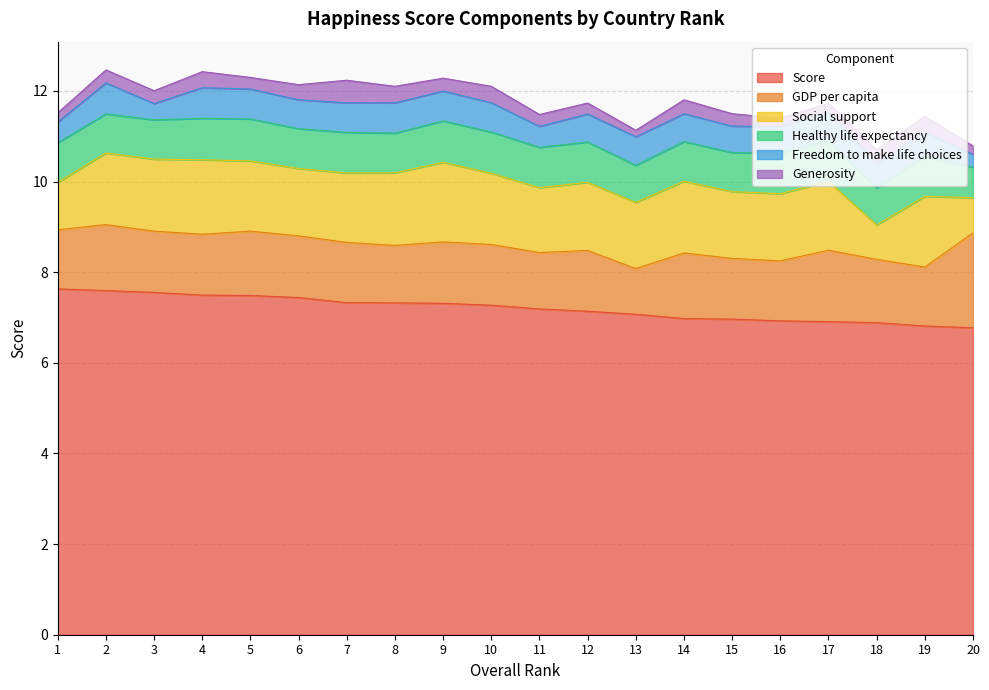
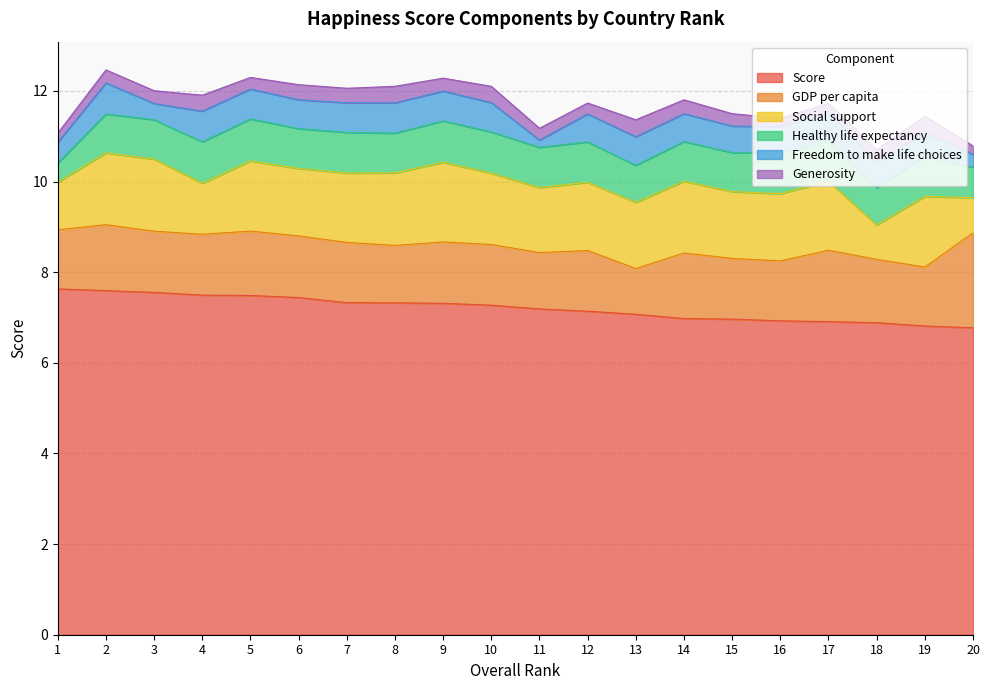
  {
    "Social support": {
      "1": 1.0,
      "2": 1.6,
      "3": 1.6,
-     "4": 1.6,
+     "4": 1.1,
      "5": 1.5,
      "6": 1.5,
      "7": 1.5,
      "8": 1.6,
      "9": 1.8,
      "10": 1.6,
      "11": 1.4,
      "12": 1.5,
      "13": 1.5,
      "14": 1.6,
      "15": 1.5,
      "16": 1.5,
      "18": 0.8,
      "19": 1.6,
      "20": 0.8
    },
    "Healthy life expectancy": {
-     "1": 0.9,
+     "1": 0.4,
      "2": 0.9,
      "3": 0.9,
      "4": 0.9,
      "5": 0.9,
      "6": 0.9,
      "7": 0.9,
      "8": 0.9,
      "9": 0.9,
      "10": 0.9,
      "11": 0.9,
      "12": 0.9,
      "13": 0.8,
      "14": 0.9,
      "15": 0.9,
      "18": 0.8,
      "20": 0.7
    },
    "Freedom to make life choices": {
      "1": 0.5,
      "2": 0.7,
      "3": 0.4,
      "4": 0.7,
      "5": 0.7,
      "6": 0.6,
      "7": 0.7,
      "8": 0.7,
      "9": 0.7,
      "10": 0.6,
-     "11": 0.5,
+     "11": 0.2,
      "12": 0.6,
      "13": 0.6,
      "14": 0.6,
      "15": 0.6,
      "20": 0.3
    },
    "Generosity": {
      "1": 0.2,
      "2": 0.3,
      "3": 0.3,
      "4": 0.4,
      "5": 0.3,
      "6": 0.3,
-     "7": 0.5,
+     "7": 0.3,
      "8": 0.4,
      "9": 0.3,
      "10": 0.4,
      "11": 0.3,
      "12": 0.2,
-     "13": 0.1,
+     "13": 0.4,
      "14": 0.3,
      "15": 0.3,
      "20": 0.2
    }
  }
